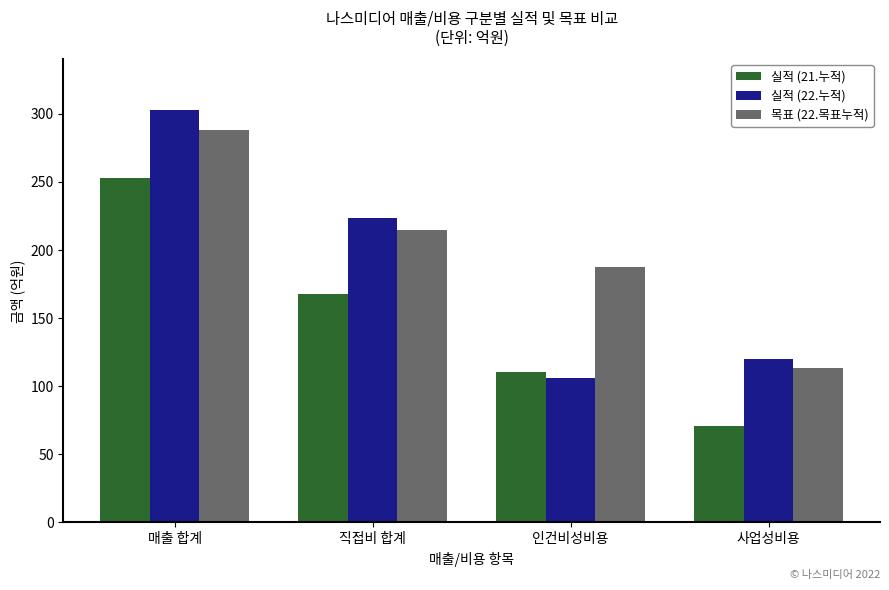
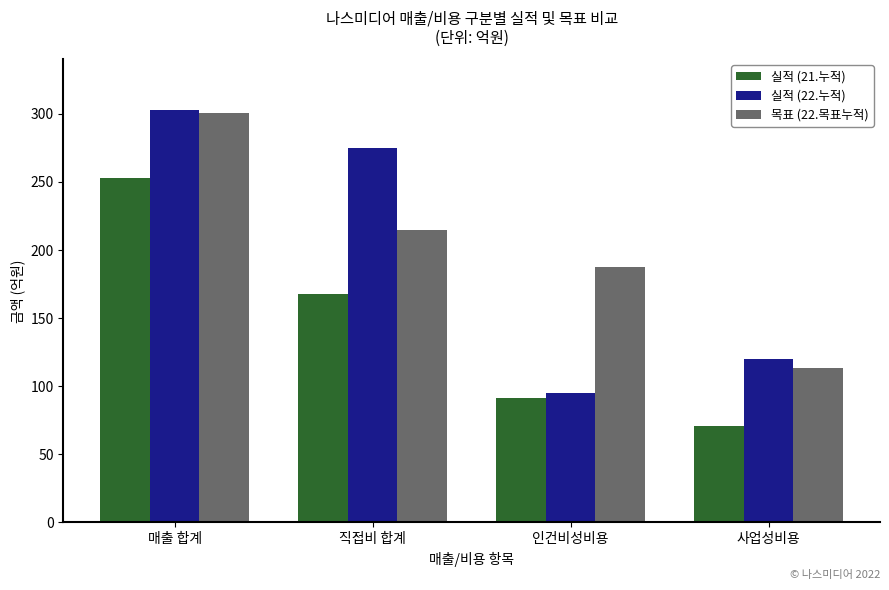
  {
    "실적 (21.누적)": {
      "매출 합계": 253,
      "직접비 합계": 167,
-     "인건비성비용": 110,
+     "인건비성비용": 91,
      "사업성비용": 71
    },
    "실적 (22.누적)": {
      "매출 합계": 303,
-     "직접비 합계": 223,
-     "인건비성비용": 106,
+     "직접비 합계": 275,
+     "인건비성비용": 95,
      "사업성비용": 120
    },
    "목표 (22.목표누적)": {
-     "매출 합계": 288,
+     "매출 합계": 301,
      "직접비 합계": 215,
      "인건비성비용": 188,
      "사업성비용": 113
    }
  }
